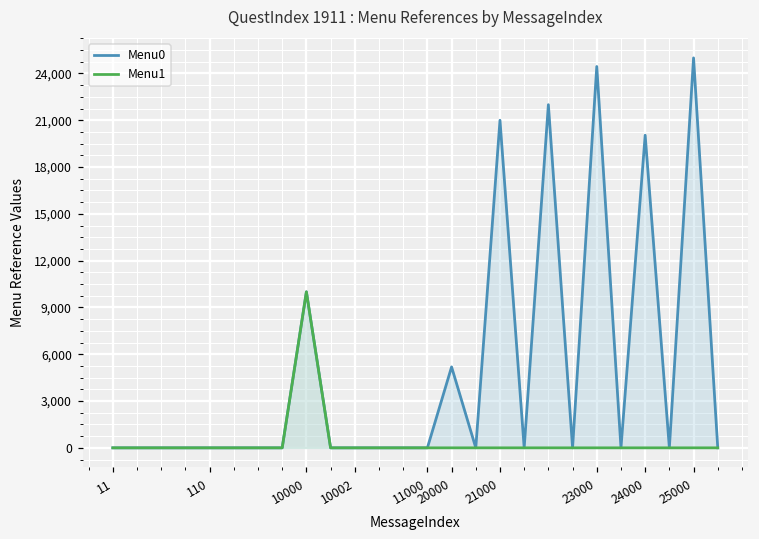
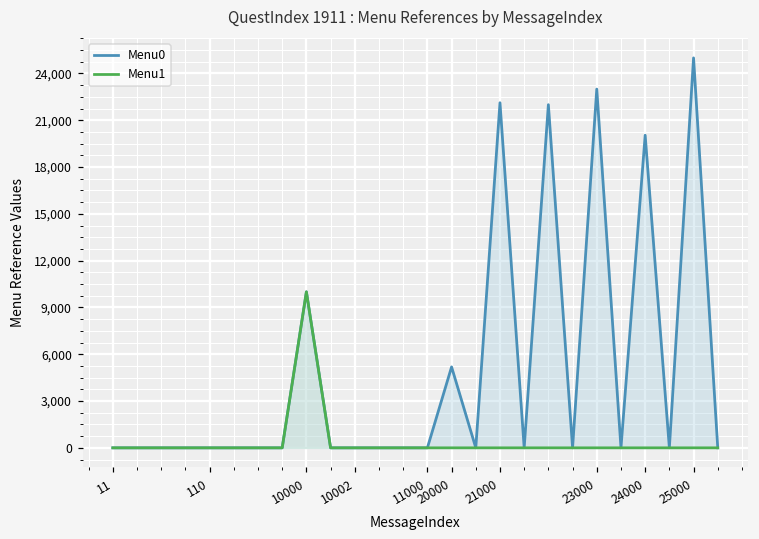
  {
    "Menu0": {
      "20000": "5,200",
-     "21000": "21,000",
-     "23000": "24,400",
+     "21000": "22,100",
+     "23000": "23,000",
      "24000": "20,000",
      "25000": "25,000"
    },
    "Menu1": {
      "20000": "0",
      "21000": "0",
      "23000": "0",
      "24000": "0",
      "25000": "0"
    }
  }
